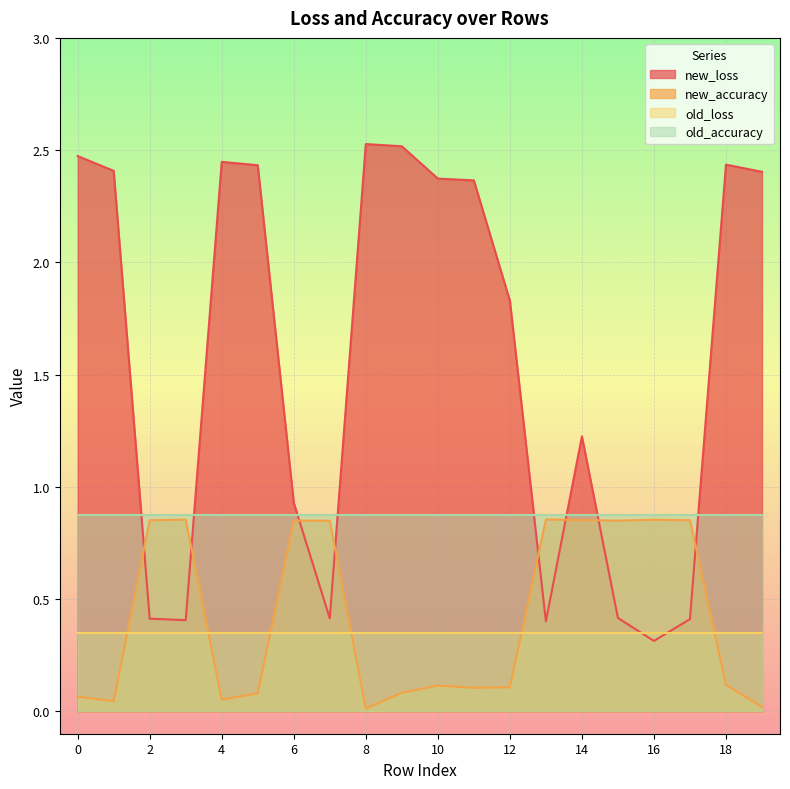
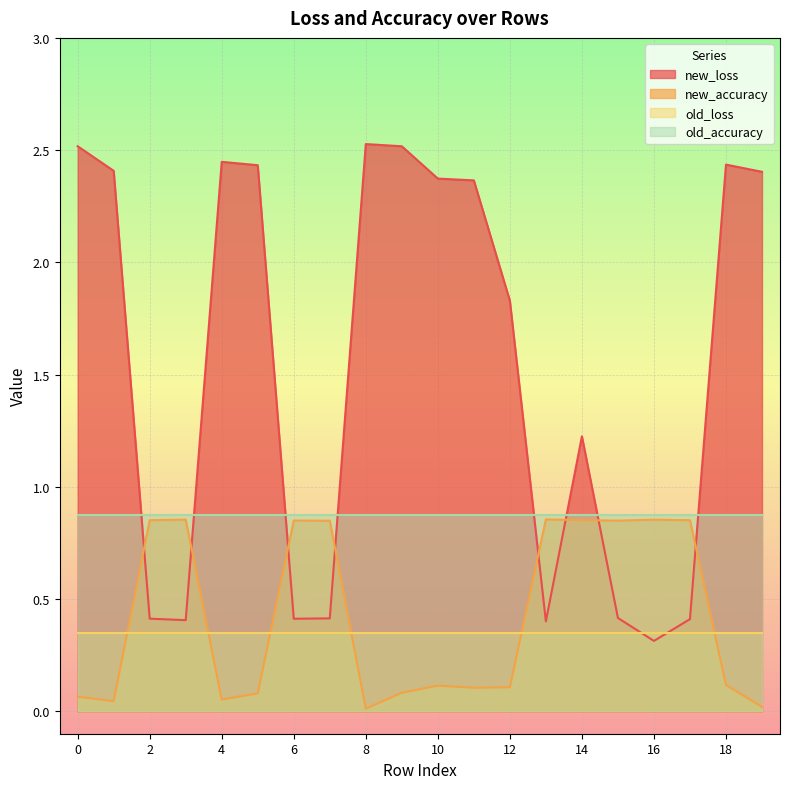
  {
    "new_loss": {
-     "0": 2.47,
+     "0": 2.52,
      "2": 0.41,
      "4": 2.45,
-     "6": 0.93,
+     "6": 0.41,
      "8": 2.53,
      "10": 2.37,
      "12": 1.83,
      "14": 1.22,
      "16": 0.31,
      "18": 2.44
    },
    "old_accuracy": {
      "0": 0.88,
      "2": 0.88,
      "4": 0.88,
      "6": 0.88,
      "8": 0.88,
      "10": 0.88,
      "12": 0.88,
      "14": 0.88,
      "16": 0.88,
      "18": 0.88
    }
  }
